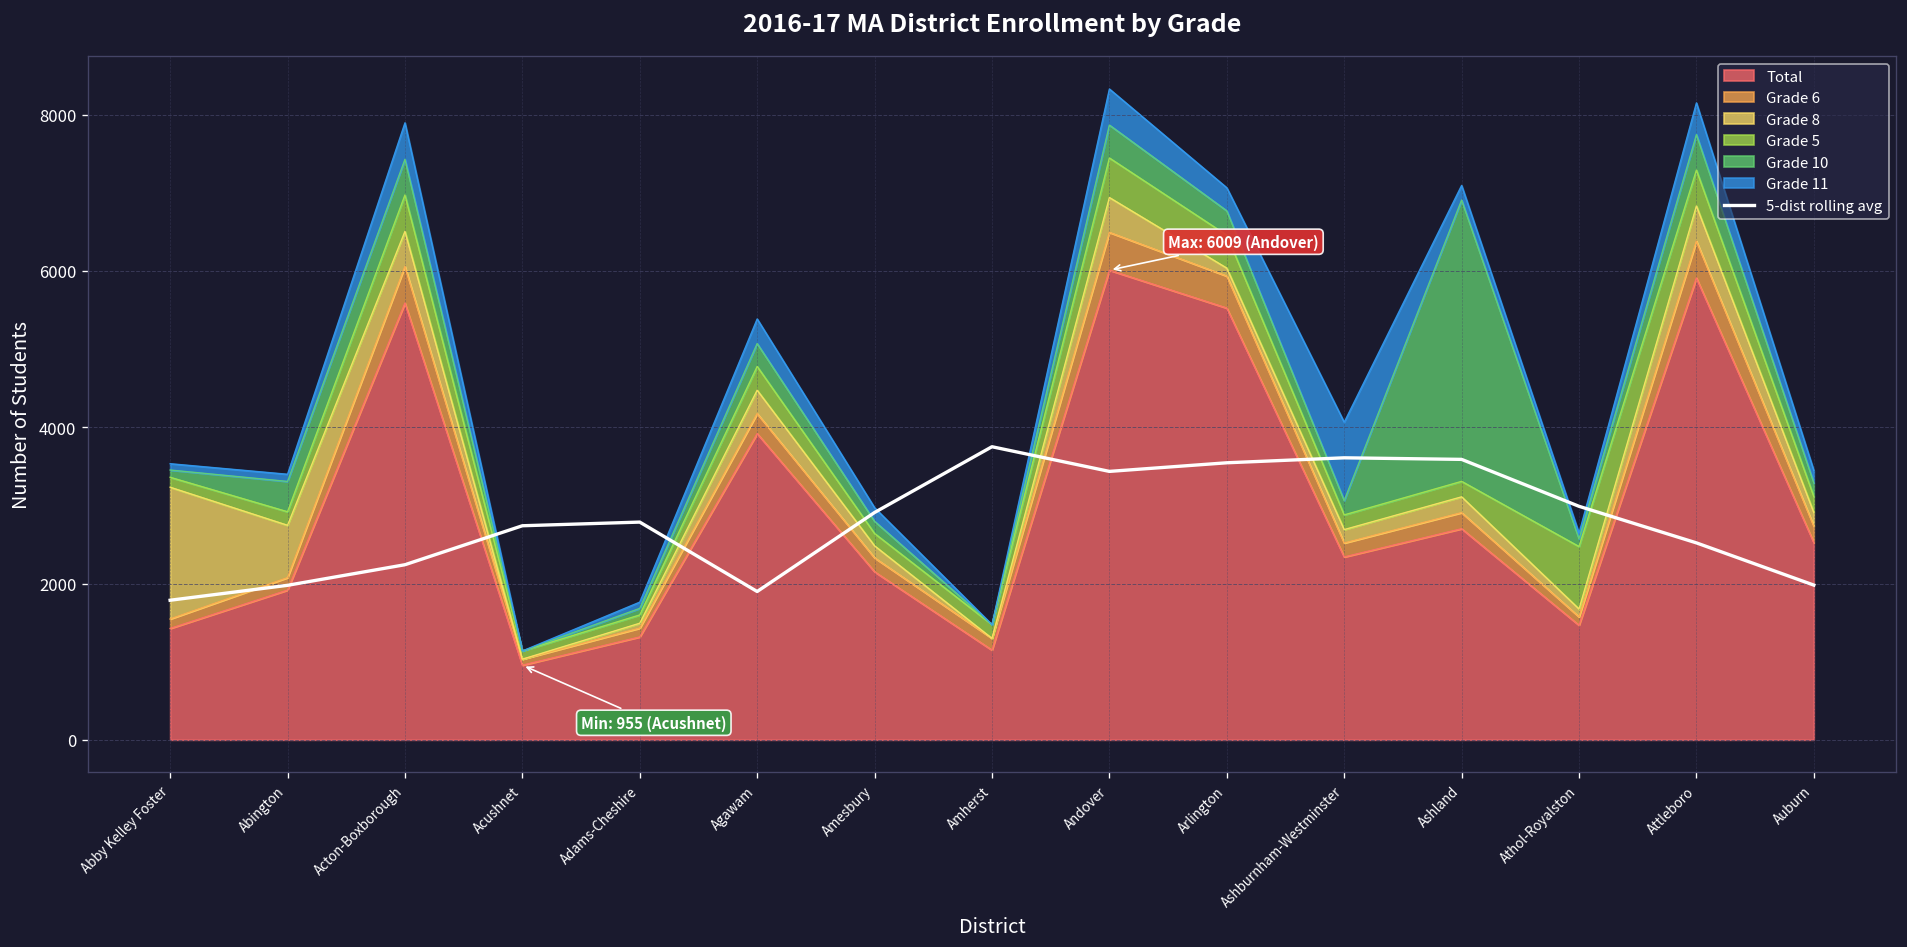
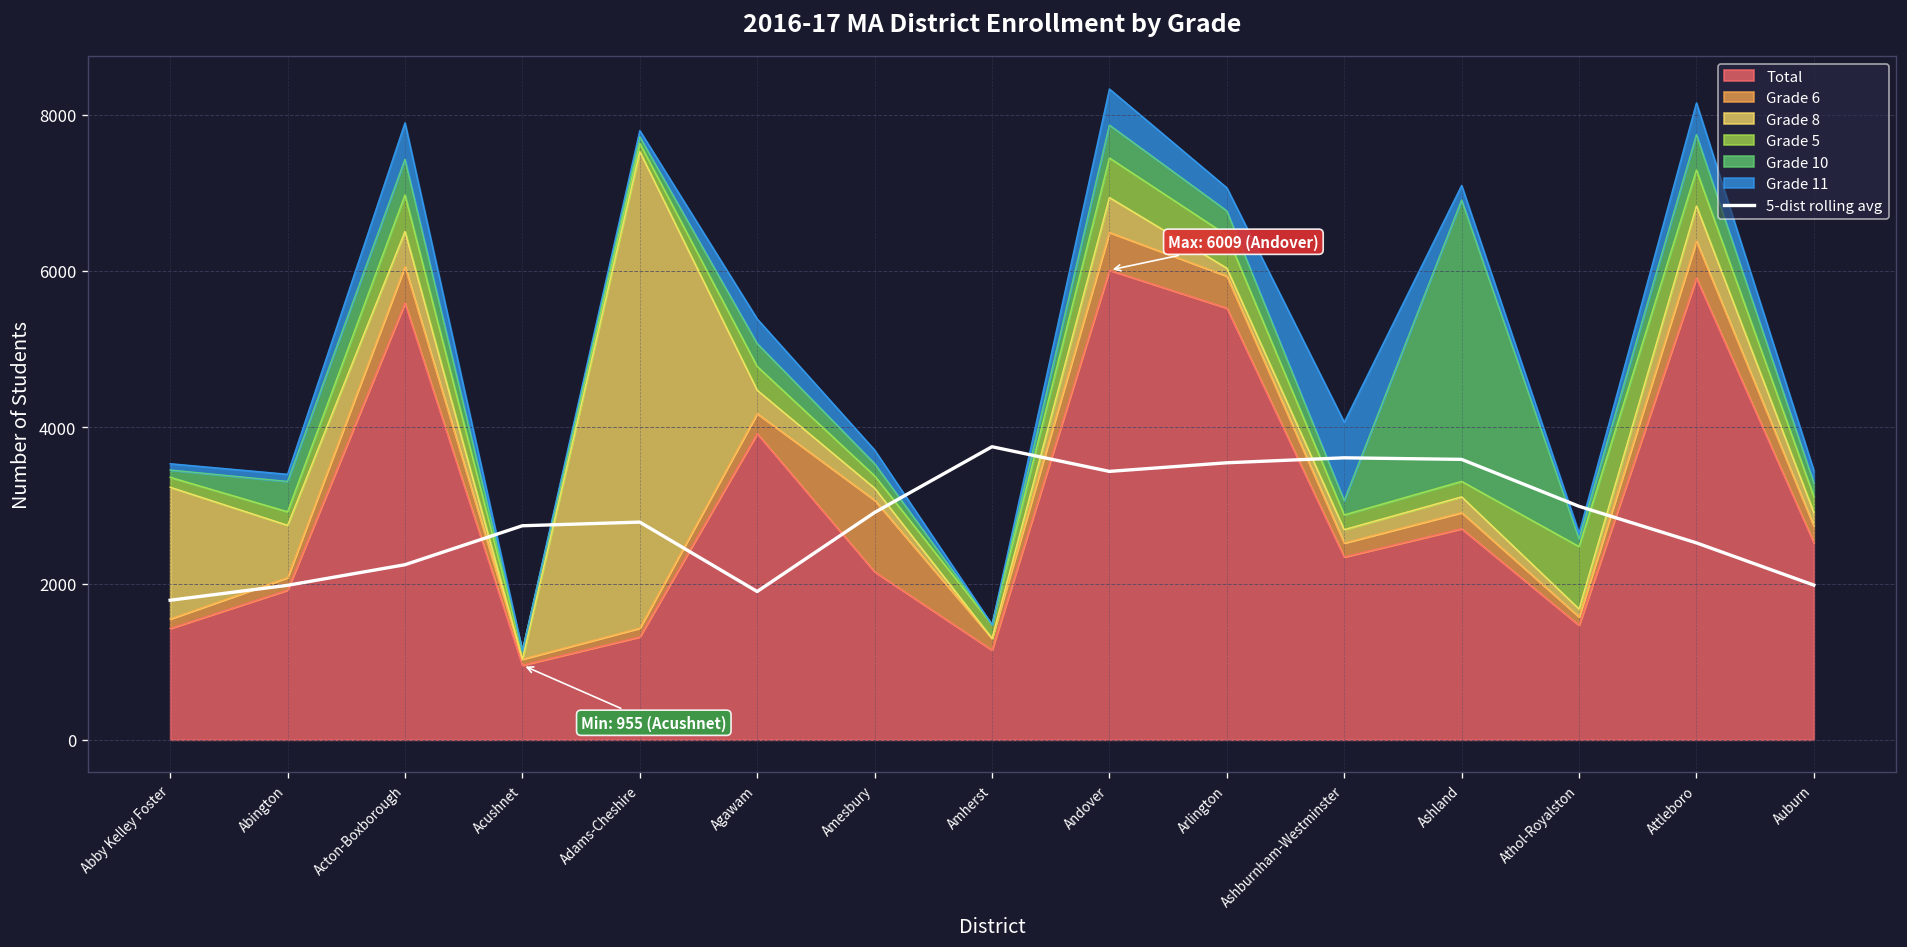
  {
    "Total": {
      "Abby Kelley Foster": 1400,
      "Abington": 1900,
      "Acton-Boxborough": 5600,
      "Adams-Cheshire": 1300,
      "Agawam": 3900,
      "Amesbury": 2200,
      "Amherst": 1100,
      "Andover": 6000,
      "Arlington": 5500,
      "Ashburnham-Westminster": 2300,
      "Ashland": 2700,
      "Athol-Royalston": 1500,
      "Attleboro": 5900,
      "Auburn": 2500
    },
    "Grade 6": {
      "Abby Kelley Foster": 100,
      "Abington": 200,
      "Acton-Boxborough": 500,
      "Adams-Cheshire": 100,
      "Agawam": 300,
-     "Amesbury": 200,
+     "Amesbury": 900,
      "Andover": 500,
      "Arlington": 400,
      "Ashburnham-Westminster": 200,
      "Ashland": 200,
      "Athol-Royalston": 100,
      "Attleboro": 500,
      "Auburn": 200
    },
    "Grade 8": {
      "Abby Kelley Foster": 1700,
      "Abington": 700,
      "Acton-Boxborough": 400,
-     "Adams-Cheshire": 100,
+     "Adams-Cheshire": 6100,
      "Agawam": 300,
      "Amesbury": 200,
      "Andover": 400,
      "Ashburnham-Westminster": 200,
      "Ashland": 200,
      "Athol-Royalston": 100,
      "Attleboro": 400,
      "Auburn": 200
    },
    "Grade 5": {
      "Abby Kelley Foster": 100,
      "Abington": 200,
      "Acton-Boxborough": 500,
      "Adams-Cheshire": 100,
      "Agawam": 300,
      "Amesbury": 200,
      "Andover": 500,
      "Ashburnham-Westminster": 200,
      "Ashland": 200,
      "Athol-Royalston": 800,
      "Attleboro": 500,
      "Auburn": 200
    },
    "Grade 10": {
      "Abby Kelley Foster": 100,
      "Abington": 400,
      "Acton-Boxborough": 500,
      "Adams-Cheshire": 100,
      "Agawam": 300,
      "Amesbury": 200,
      "Andover": 400,
      "Arlington": 300,
      "Ashburnham-Westminster": 200,
      "Ashland": 3600,
      "Athol-Royalston": 100,
      "Attleboro": 500,
      "Auburn": 200
    },
    "Grade 11": {
      "Abby Kelley Foster": 100,
      "Abington": 100,
      "Acton-Boxborough": 500,
      "Adams-Cheshire": 100,
      "Agawam": 300,
      "Amesbury": 200,
      "Andover": 500,
      "Arlington": 300,
      "Ashburnham-Westminster": 1000,
      "Ashland": 200,
      "Athol-Royalston": 100,
      "Attleboro": 400,
      "Auburn": 200
    },
    "5-dist rolling avg": {
      "Abby Kelley Foster": 1800,
      "Abington": 2000,
      "Acton-Boxborough": 2200,
      "Acushnet": 2700,
      "Adams-Cheshire": 2800,
      "Agawam": 1900,
      "Amesbury": 2900,
      "Amherst": 3700,
      "Andover": 3400,
      "Arlington": 3500,
      "Ashburnham-Westminster": 3600,
      "Ashland": 3600,
      "Athol-Royalston": 3000,
      "Attleboro": 2500,
      "Auburn": 2000
    }
  }
